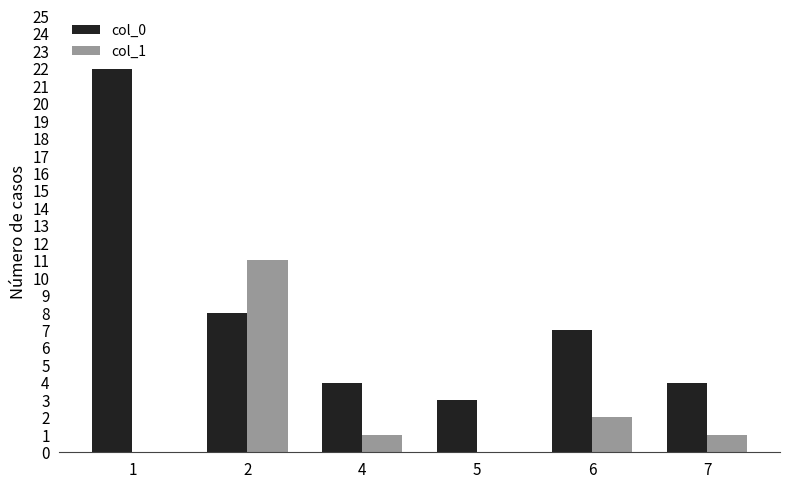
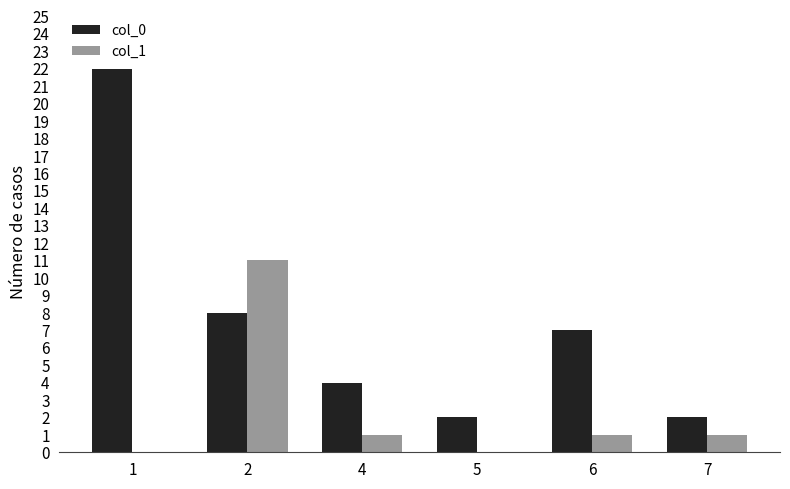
  {
    "col_0": {
      "1": 22,
      "2": 8,
      "4": 4,
-     "5": 3,
+     "5": 2,
      "6": 7,
-     "7": 4
+     "7": 2
    },
    "col_1": {
      "1": 0,
      "2": 11,
      "4": 1,
      "5": 0,
-     "6": 2,
+     "6": 1,
      "7": 1
    }
  }
